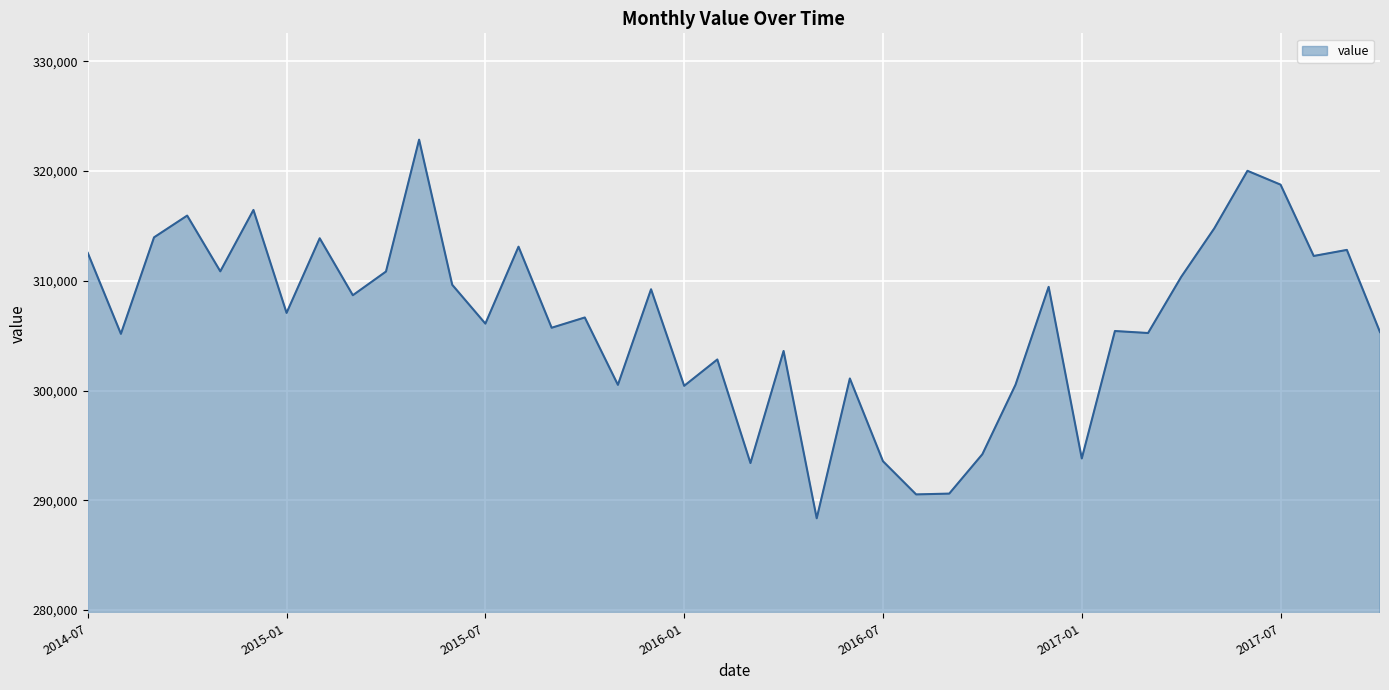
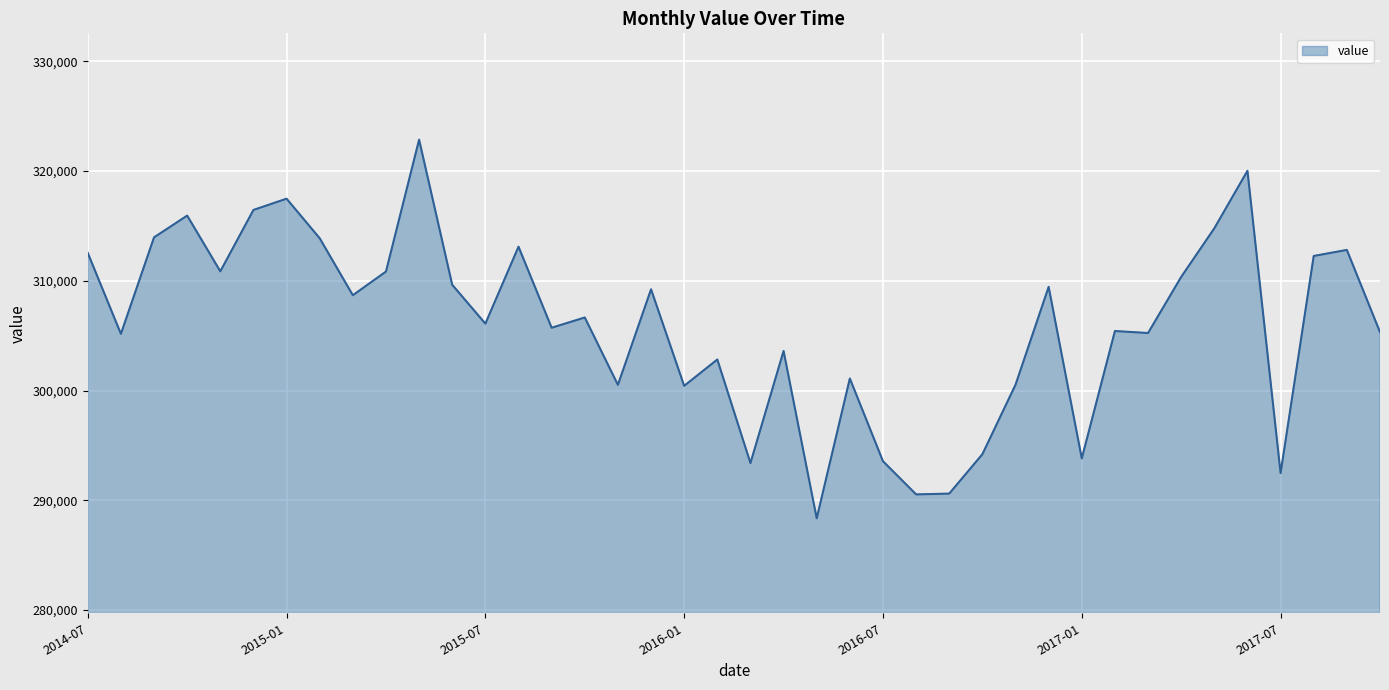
  {
    "2014-07": "312,500",
-   "2015-01": "307,100",
+   "2015-01": "317,500",
    "2015-07": "306,100",
    "2016-01": "300,400",
    "2016-07": "293,600",
    "2017-01": "293,800",
-   "2017-07": "318,800"
+   "2017-07": "292,500"
  }
